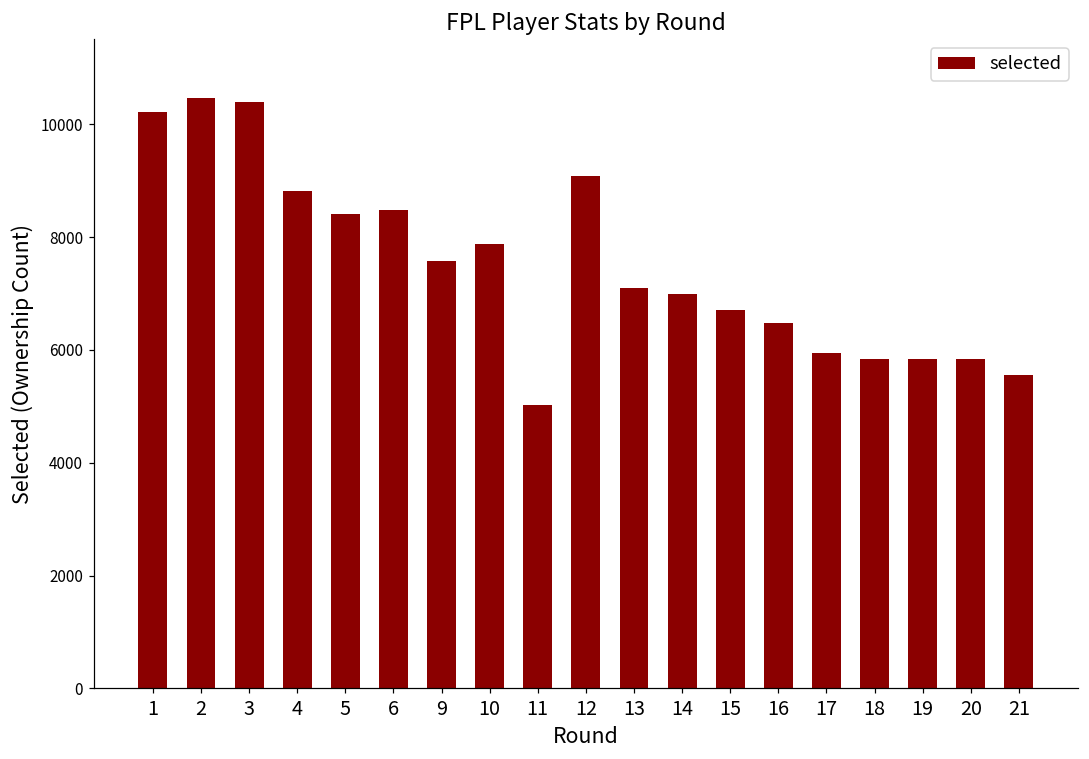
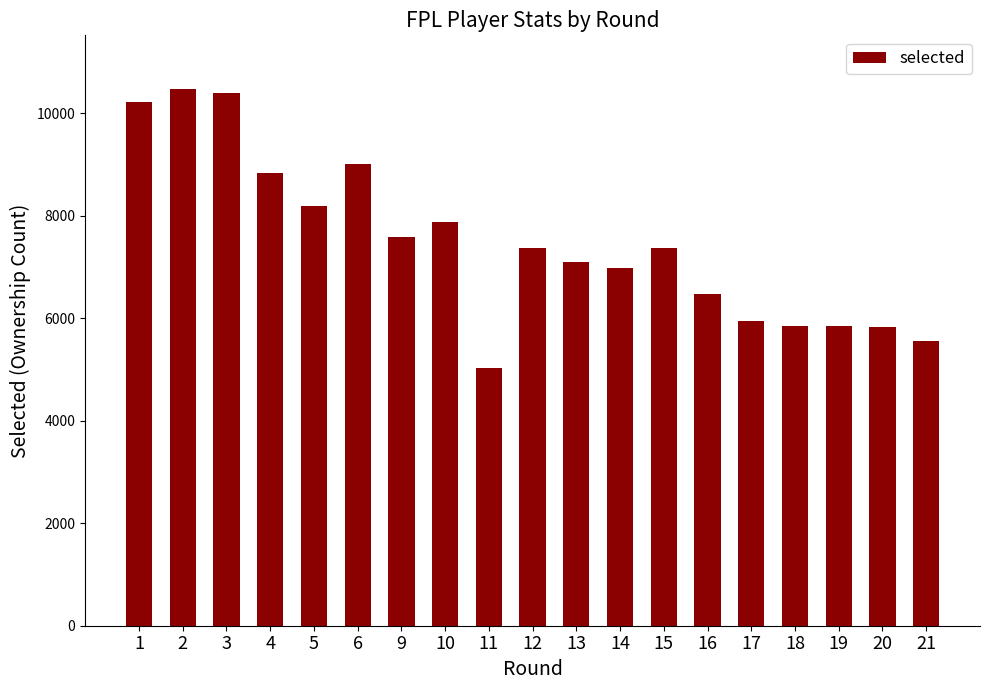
  {
    "1": 10200,
    "2": 10500,
    "3": 10400,
    "4": 8800,
-   "5": 8400,
-   "6": 8500,
+   "5": 8200,
+   "6": 9000,
    "9": 7600,
    "10": 7900,
    "11": 5000,
-   "12": 9100,
+   "12": 7400,
    "13": 7100,
    "14": 7000,
-   "15": 6700,
+   "15": 7400,
    "16": 6500,
    "17": 5900,
    "18": 5800,
    "19": 5800,
    "20": 5800,
    "21": 5600
  }
